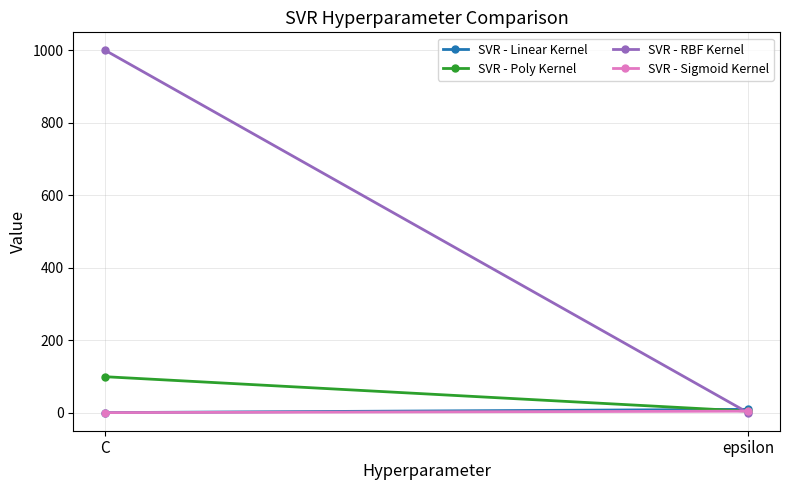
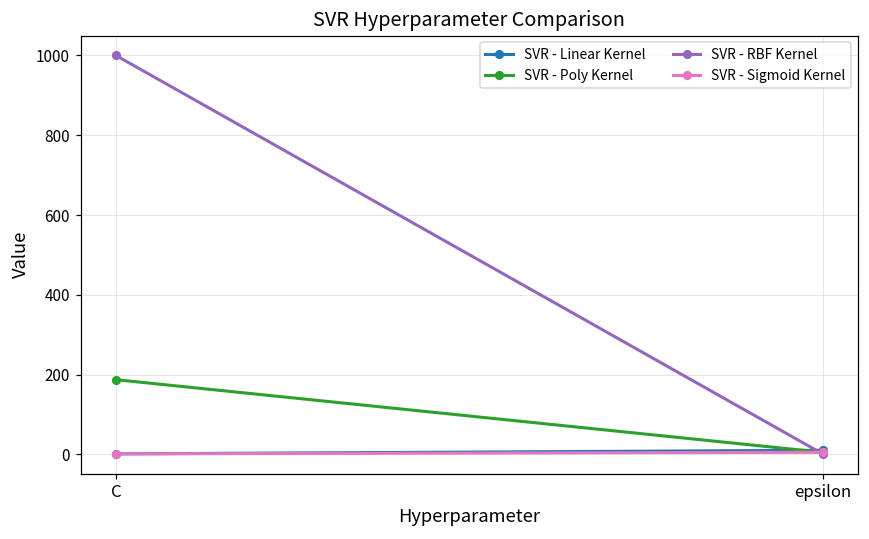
  {
    "SVR - Poly Kernel": {
-     "C": 100
+     "C": 190
    },
    "SVR - RBF Kernel": {
      "C": 1000
    }
  }
